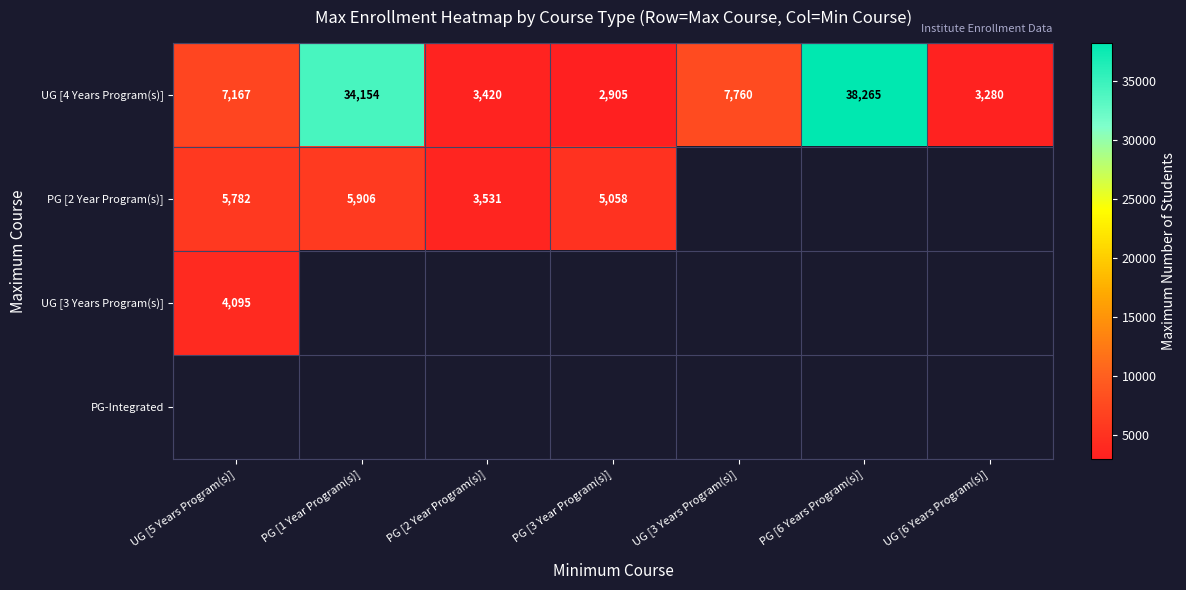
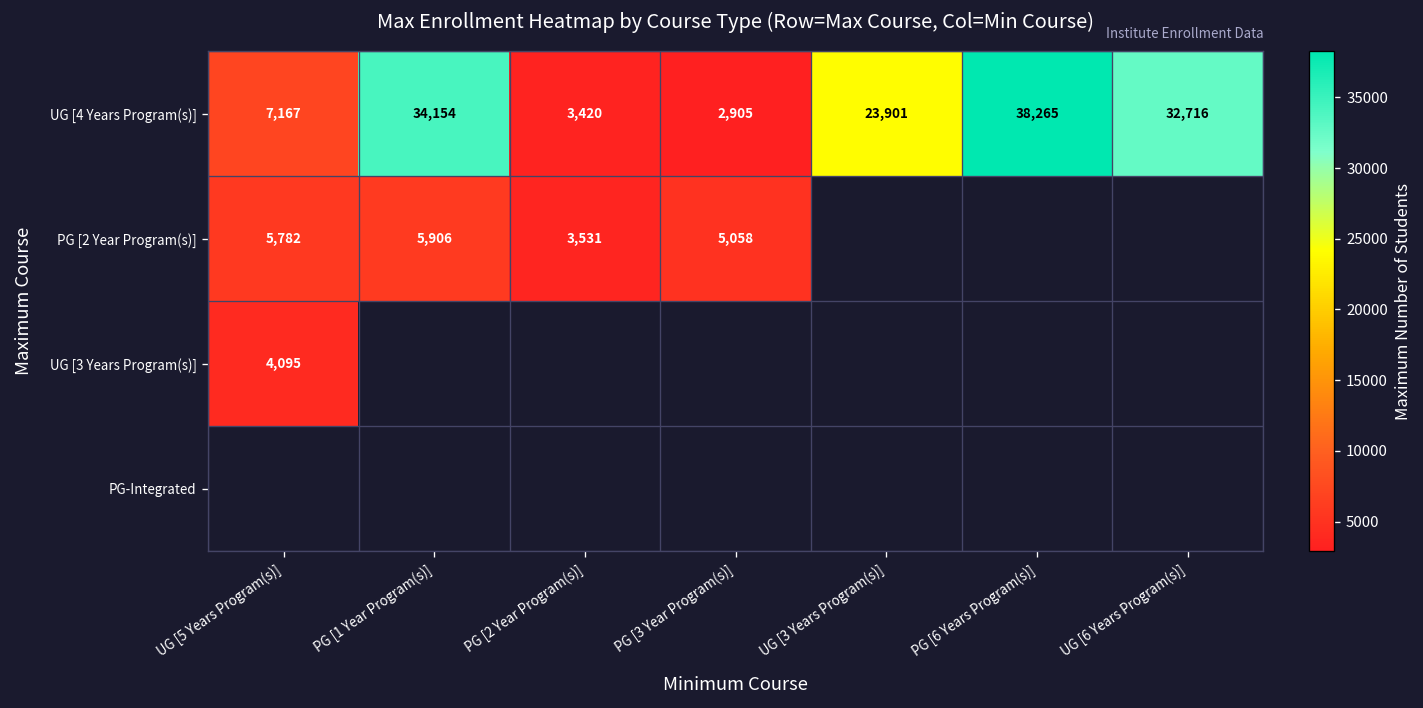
  {
    "UG [4 Years Program(s)]": {
      "UG [5 Years Program(s)]": "7,167",
      "PG [1 Year Program(s)]": "34,154",
      "PG [2 Year Program(s)]": "3,420",
      "PG [3 Year Program(s)]": "2,905",
-     "UG [3 Years Program(s)]": "7,760",
+     "UG [3 Years Program(s)]": "23,901",
      "PG [6 Years Program(s)]": "38,265",
-     "UG [6 Years Program(s)]": "3,280"
+     "UG [6 Years Program(s)]": "32,716"
    },
    "PG [2 Year Program(s)]": {
      "UG [5 Years Program(s)]": "5,782",
      "PG [1 Year Program(s)]": "5,906",
      "PG [2 Year Program(s)]": "3,531",
      "PG [3 Year Program(s)]": "5,058"
    },
    "UG [3 Years Program(s)]": {
      "UG [5 Years Program(s)]": "4,095"
    }
  }
